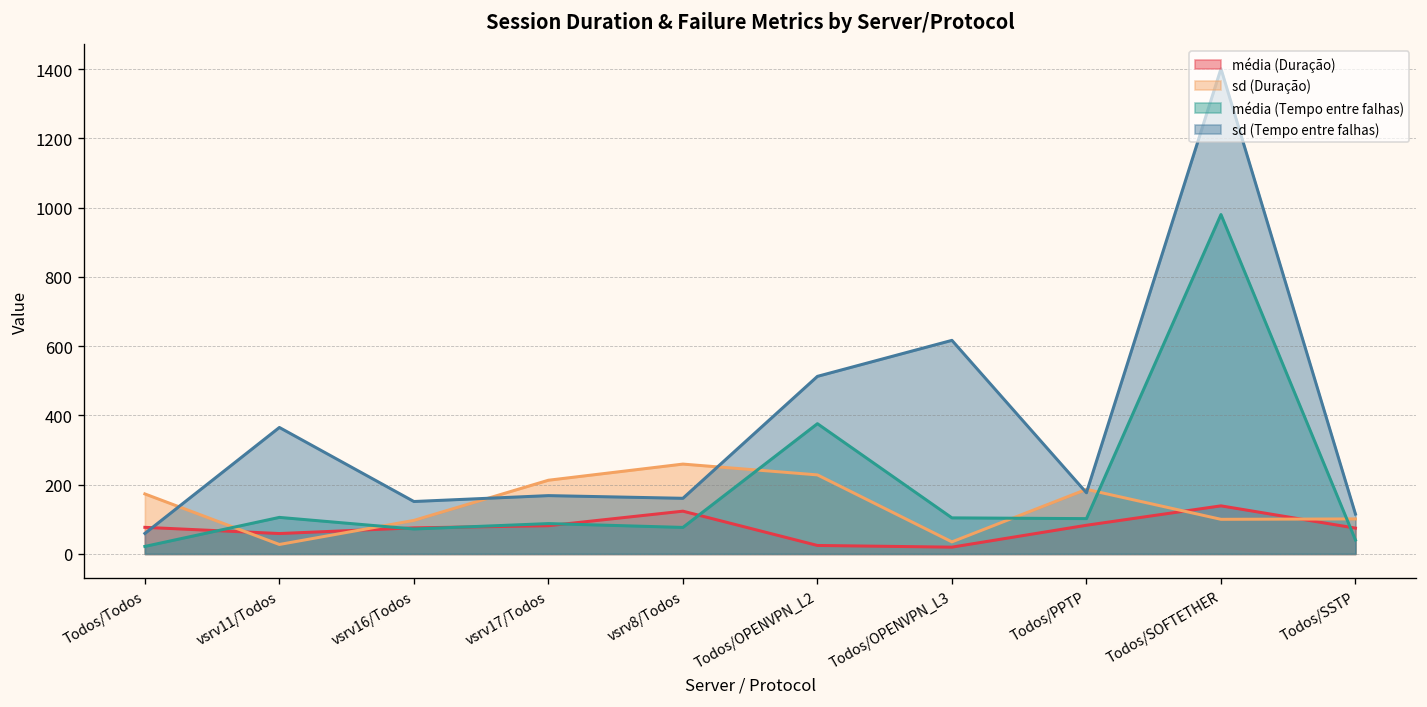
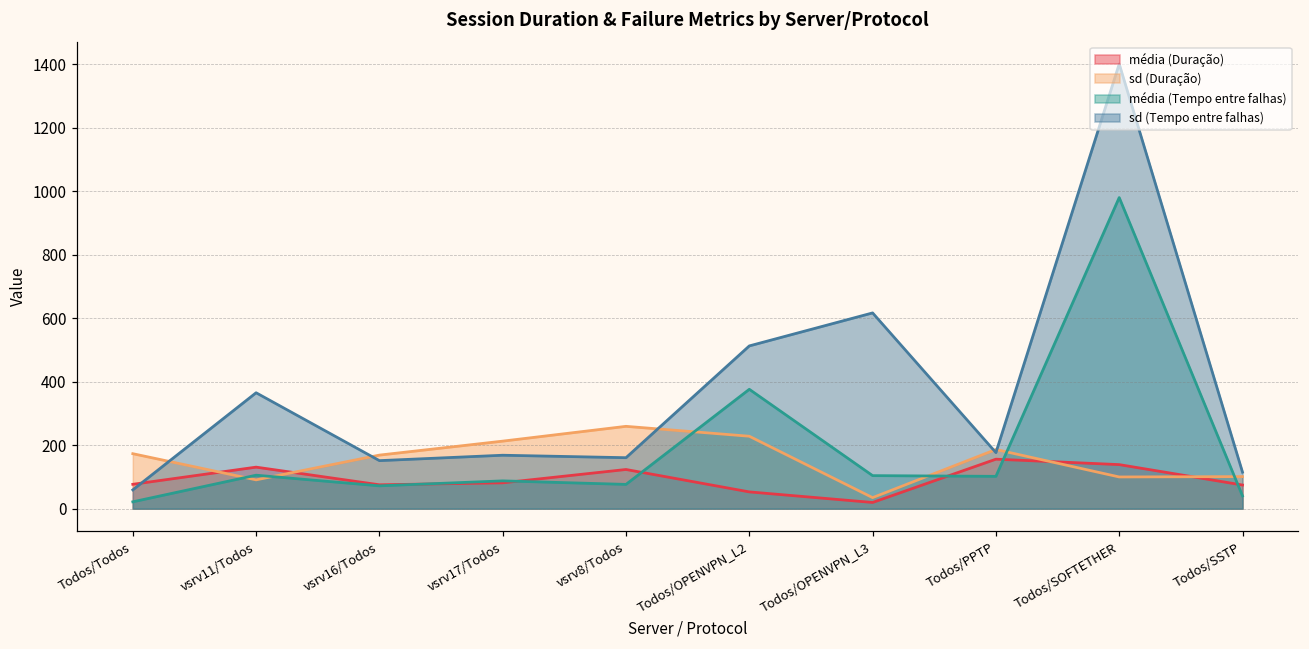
  {
    "média (Duração)": {
      "Todos/Todos": 80,
-     "vsrv11/Todos": 60,
+     "vsrv11/Todos": 130,
      "vsrv8/Todos": 120,
-     "Todos/OPENVPN_L2": 20,
+     "Todos/OPENVPN_L2": 50,
      "Todos/OPENVPN_L3": 20,
-     "Todos/PPTP": 80,
+     "Todos/PPTP": 160,
      "Todos/SOFTETHER": 140,
      "Todos/SSTP": 70
    },
    "sd (Duração)": {
      "Todos/Todos": 170,
-     "vsrv11/Todos": 30,
-     "vsrv16/Todos": 100,
+     "vsrv11/Todos": 90,
+     "vsrv16/Todos": 170,
      "vsrv17/Todos": 210,
      "vsrv8/Todos": 260,
      "Todos/OPENVPN_L2": 230,
      "Todos/OPENVPN_L3": 30,
      "Todos/PPTP": 190,
      "Todos/SOFTETHER": 100,
      "Todos/SSTP": 100
    }
  }
